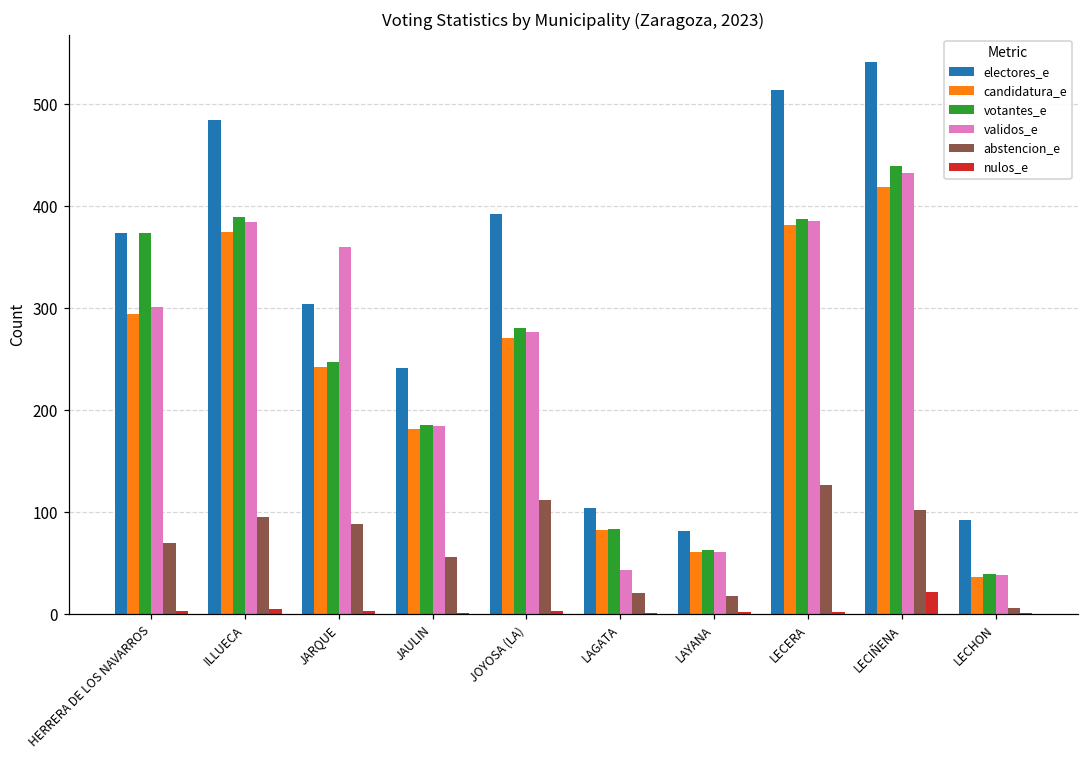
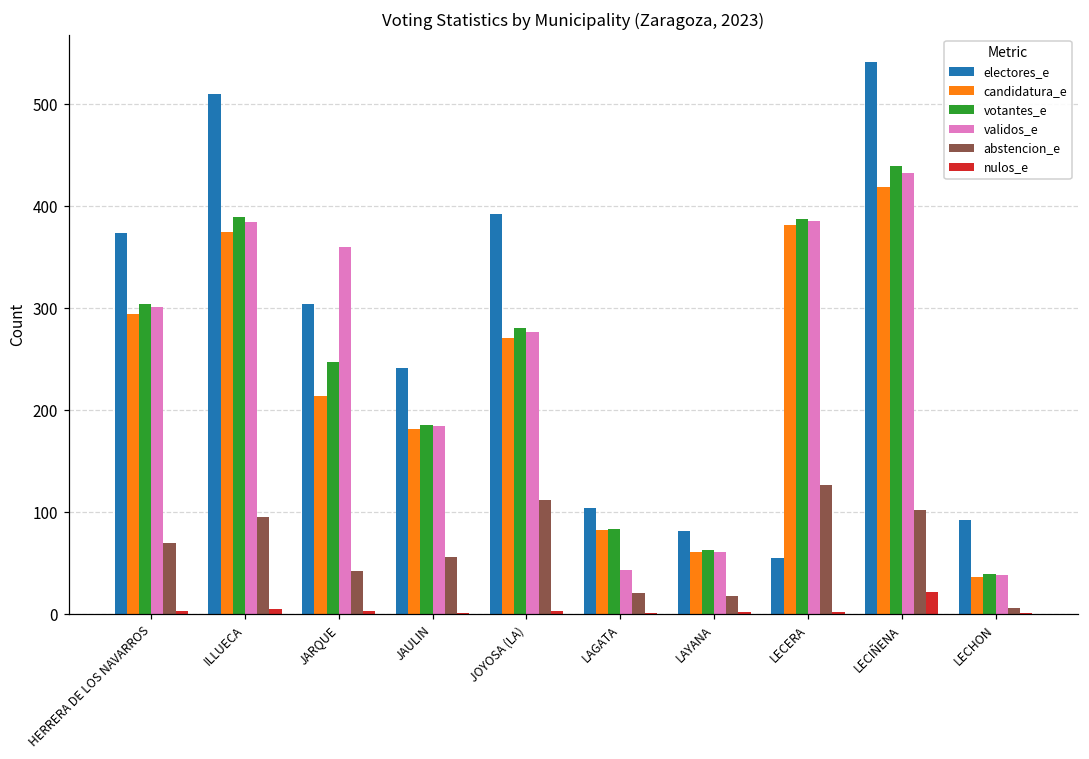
  {
    "electores_e": {
      "HERRERA DE LOS NAVARROS": 370,
-     "ILLUECA": 480,
+     "ILLUECA": 510,
      "JARQUE": 300,
      "JAULIN": 240,
      "JOYOSA (LA)": 390,
      "LAGATA": 100,
      "LAYANA": 80,
-     "LECERA": 510,
+     "LECERA": 60,
      "LECIÑENA": 540,
      "LECHON": 90
    },
    "candidatura_e": {
      "HERRERA DE LOS NAVARROS": 290,
      "ILLUECA": 380,
-     "JARQUE": 240,
+     "JARQUE": 210,
      "JAULIN": 180,
      "JOYOSA (LA)": 270,
      "LAGATA": 80,
      "LAYANA": 60,
      "LECERA": 380,
      "LECIÑENA": 420,
      "LECHON": 40
    },
    "votantes_e": {
-     "HERRERA DE LOS NAVARROS": 370,
+     "HERRERA DE LOS NAVARROS": 300,
      "ILLUECA": 390,
      "JARQUE": 250,
      "JAULIN": 190,
      "JOYOSA (LA)": 280,
      "LAGATA": 80,
      "LAYANA": 60,
      "LECERA": 390,
      "LECIÑENA": 440,
      "LECHON": 40
    },
    "validos_e": {
      "HERRERA DE LOS NAVARROS": 300,
      "ILLUECA": 380,
      "JARQUE": 360,
      "JAULIN": 180,
      "JOYOSA (LA)": 280,
      "LAGATA": 40,
      "LAYANA": 60,
      "LECERA": 390,
      "LECIÑENA": 430,
      "LECHON": 40
    },
    "abstencion_e": {
      "HERRERA DE LOS NAVARROS": 70,
      "ILLUECA": 100,
-     "JARQUE": 90,
+     "JARQUE": 40,
      "JAULIN": 60,
      "JOYOSA (LA)": 110,
      "LAGATA": 20,
      "LAYANA": 20,
      "LECERA": 130,
      "LECIÑENA": 100,
      "LECHON": 10
    },
    "nulos_e": {
      "HERRERA DE LOS NAVARROS": 0,
      "ILLUECA": 10,
      "JARQUE": 0,
      "JOYOSA (LA)": 0,
      "LECIÑENA": 20
    }
  }
